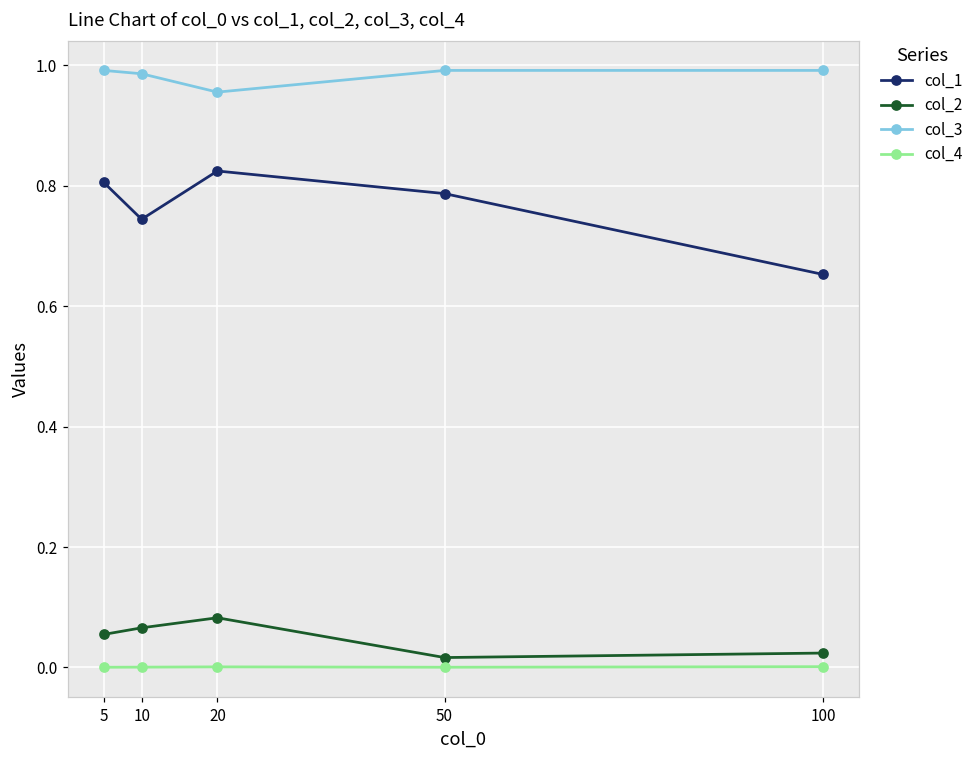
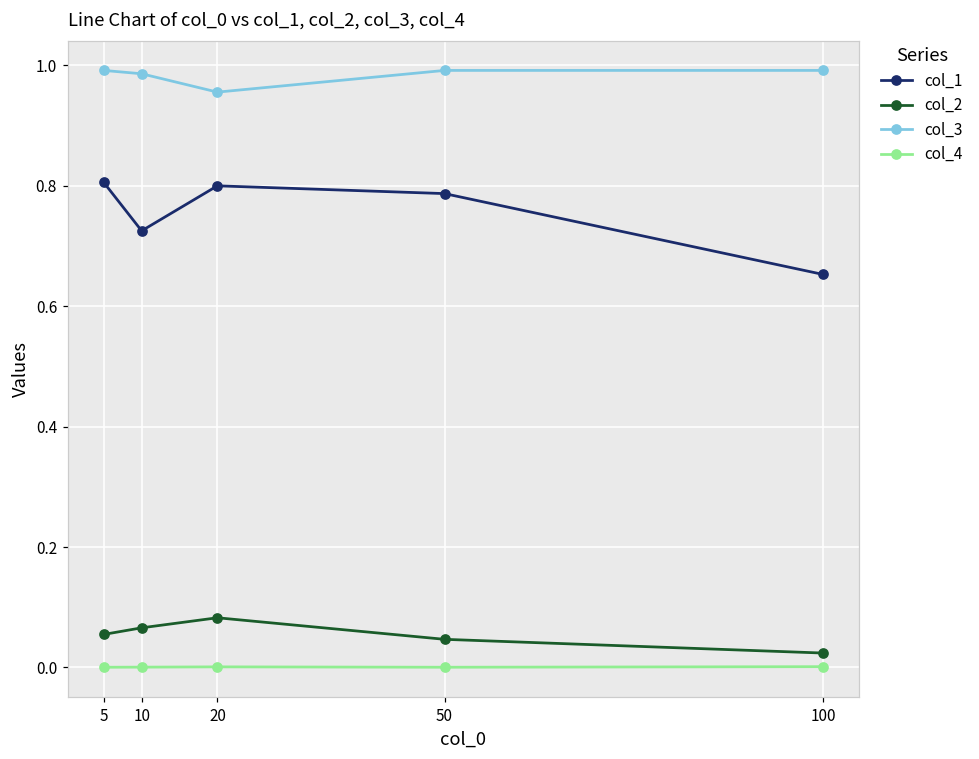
  {
    "col_1": {
      "5": 0.81,
-     "10": 0.74,
-     "20": 0.82,
+     "10": 0.73,
+     "20": 0.80,
      "50": 0.79,
      "100": 0.65
    },
    "col_2": {
      "5": 0.05,
      "10": 0.07,
      "20": 0.08,
-     "50": 0.02,
+     "50": 0.05,
      "100": 0.02
    },
    "col_3": {
      "5": 0.99,
      "10": 0.99,
      "20": 0.96,
      "50": 0.99,
      "100": 0.99
    },
    "col_4": {
      "5": 0.00,
      "10": 0.00,
      "20": 0.00,
      "50": 0.00,
      "100": 0.00
    }
  }
